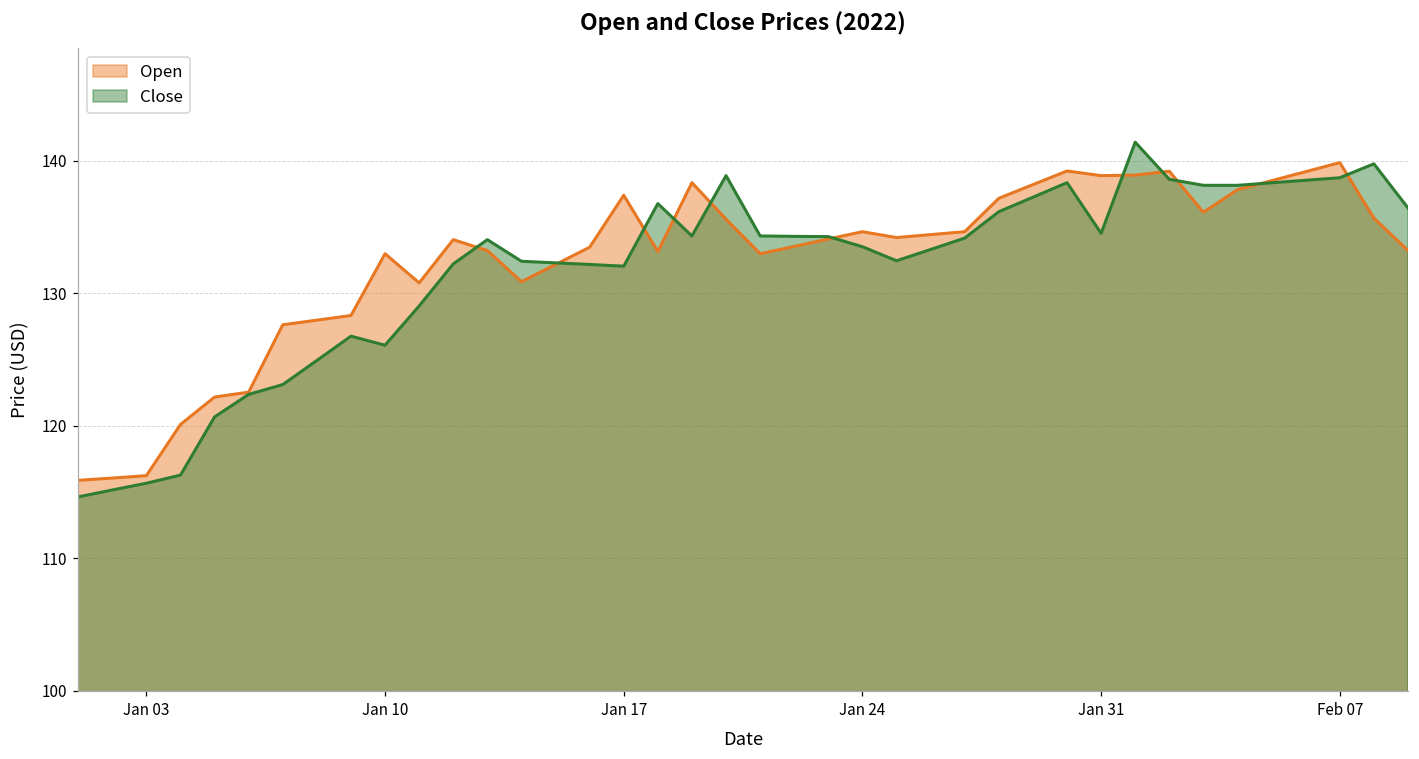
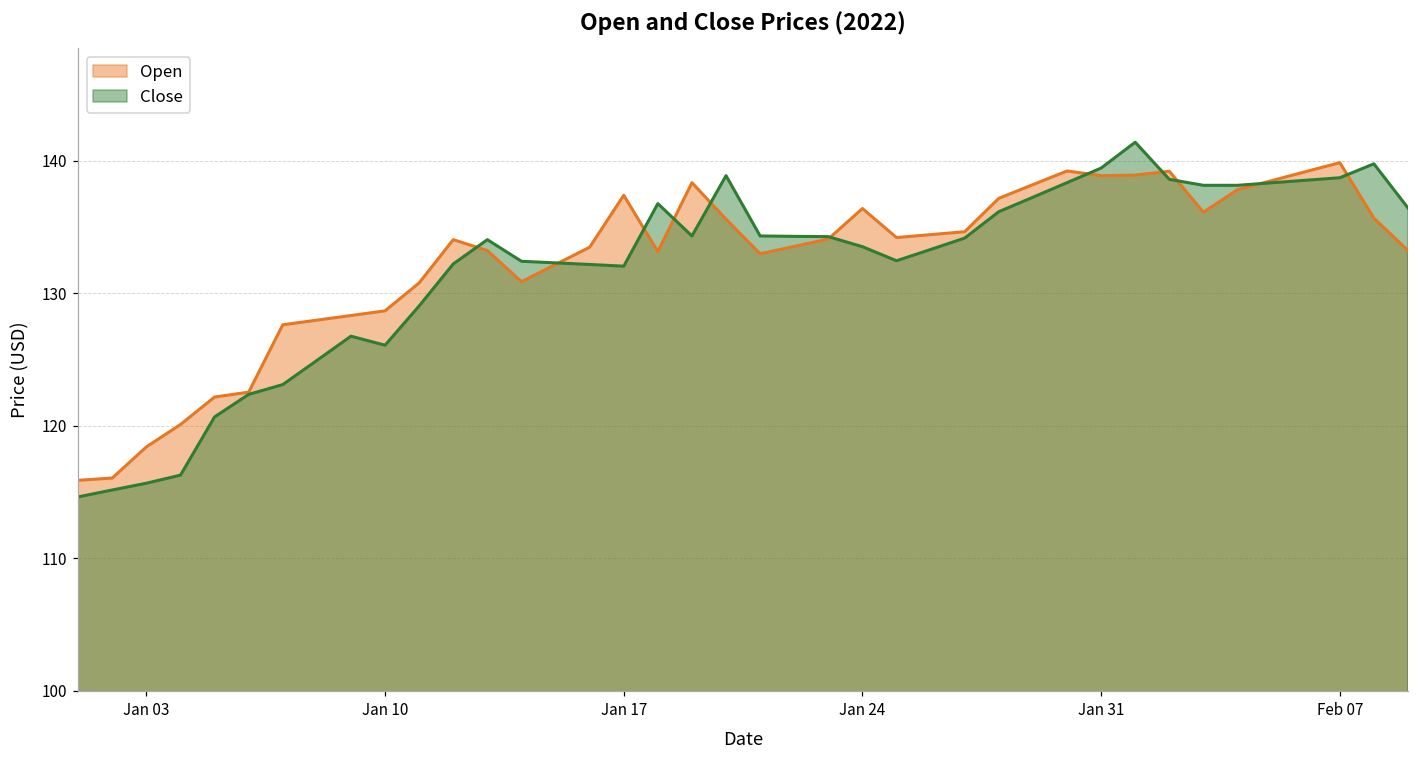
  {
    "Open": {
-     "Jan 03": 116.2,
-     "Jan 10": 133.0,
+     "Jan 03": 118.4,
+     "Jan 10": 128.7,
      "Jan 17": 137.4,
-     "Jan 24": 134.6,
+     "Jan 24": 136.4,
      "Jan 31": 138.9,
      "Feb 07": 139.9
    },
    "Close": {
      "Jan 03": 115.7,
      "Jan 10": 126.1,
      "Jan 17": 132.0,
      "Jan 24": 133.5,
-     "Jan 31": 134.5,
+     "Jan 31": 139.4,
      "Feb 07": 138.7
    }
  }
